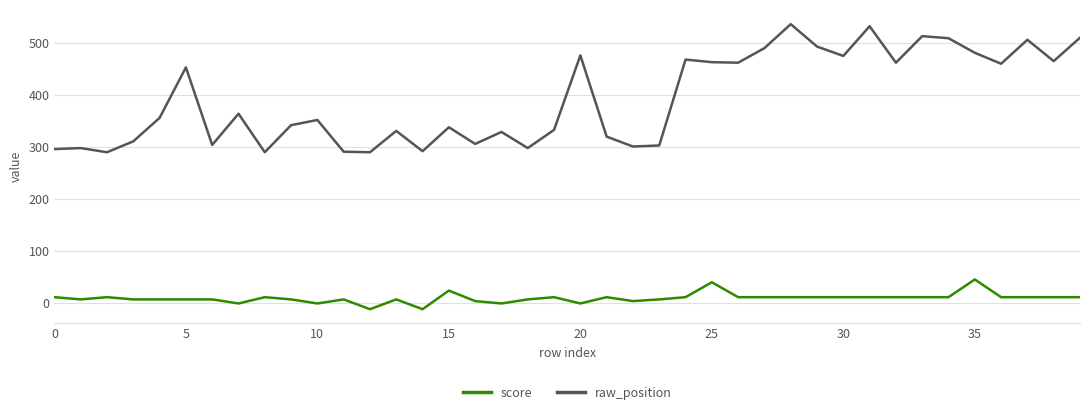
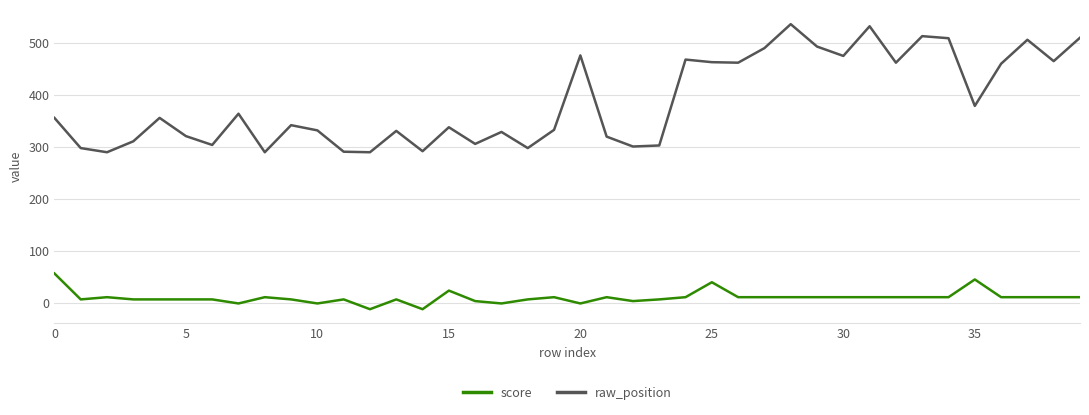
  {
    "score": {
-     "0": 10,
+     "0": 60,
      "5": 10,
      "10": 0,
      "15": 20,
      "20": 0,
      "25": 40,
      "30": 10,
      "35": 50
    },
    "raw_position": {
-     "0": 300,
-     "5": 450,
-     "10": 350,
+     "0": 360,
+     "5": 320,
+     "10": 330,
      "15": 340,
      "20": 480,
      "25": 460,
      "30": 480,
-     "35": 480
+     "35": 380
    }
  }
